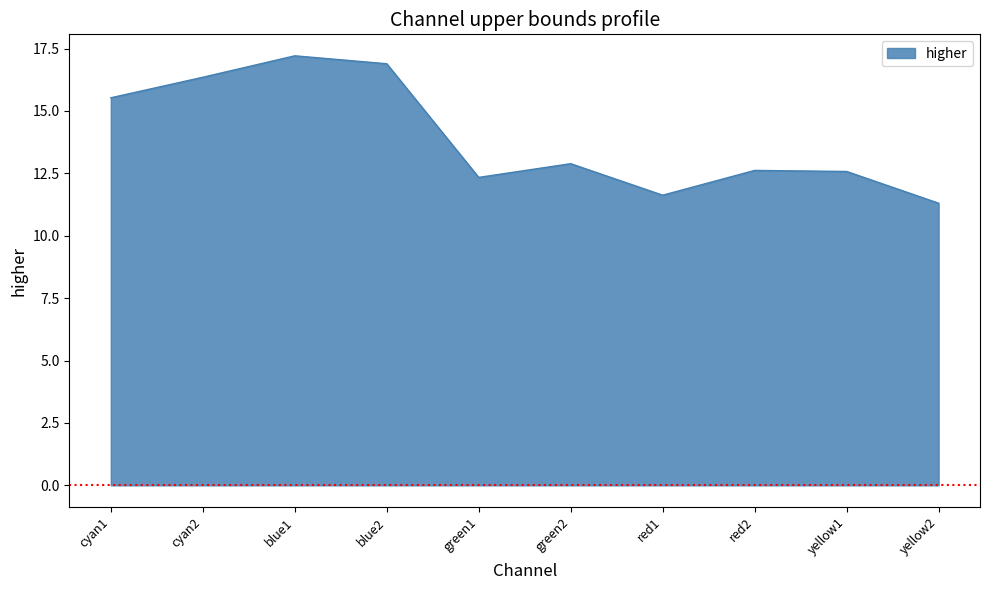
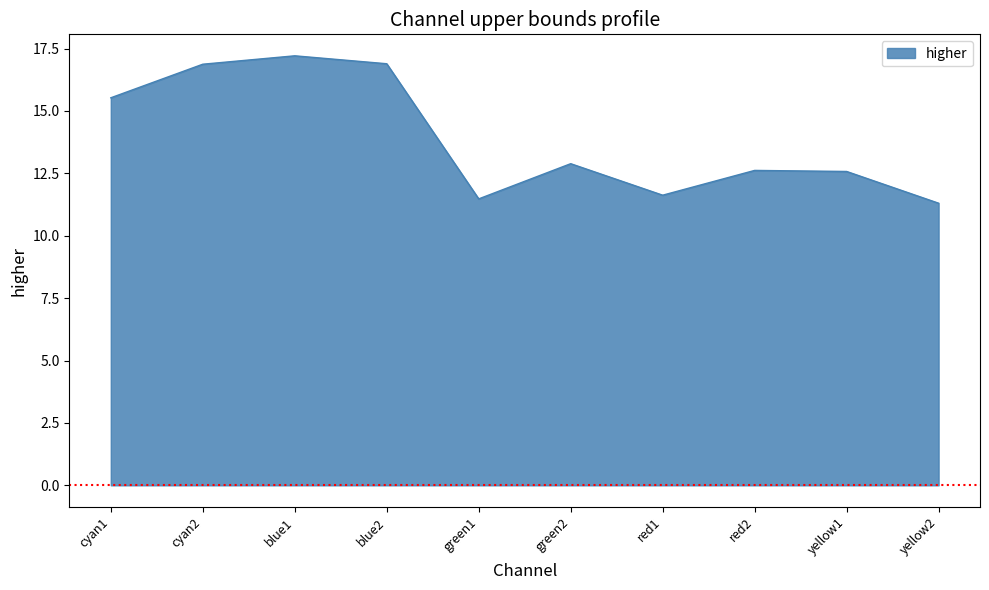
  {
    "cyan1": 15.5,
-   "cyan2": 16.4,
+   "cyan2": 16.9,
    "blue1": 17.2,
    "blue2": 16.9,
-   "green1": 12.3,
+   "green1": 11.5,
    "green2": 12.9,
    "red1": 11.6,
    "red2": 12.6,
    "yellow1": 12.6,
    "yellow2": 11.3
  }
